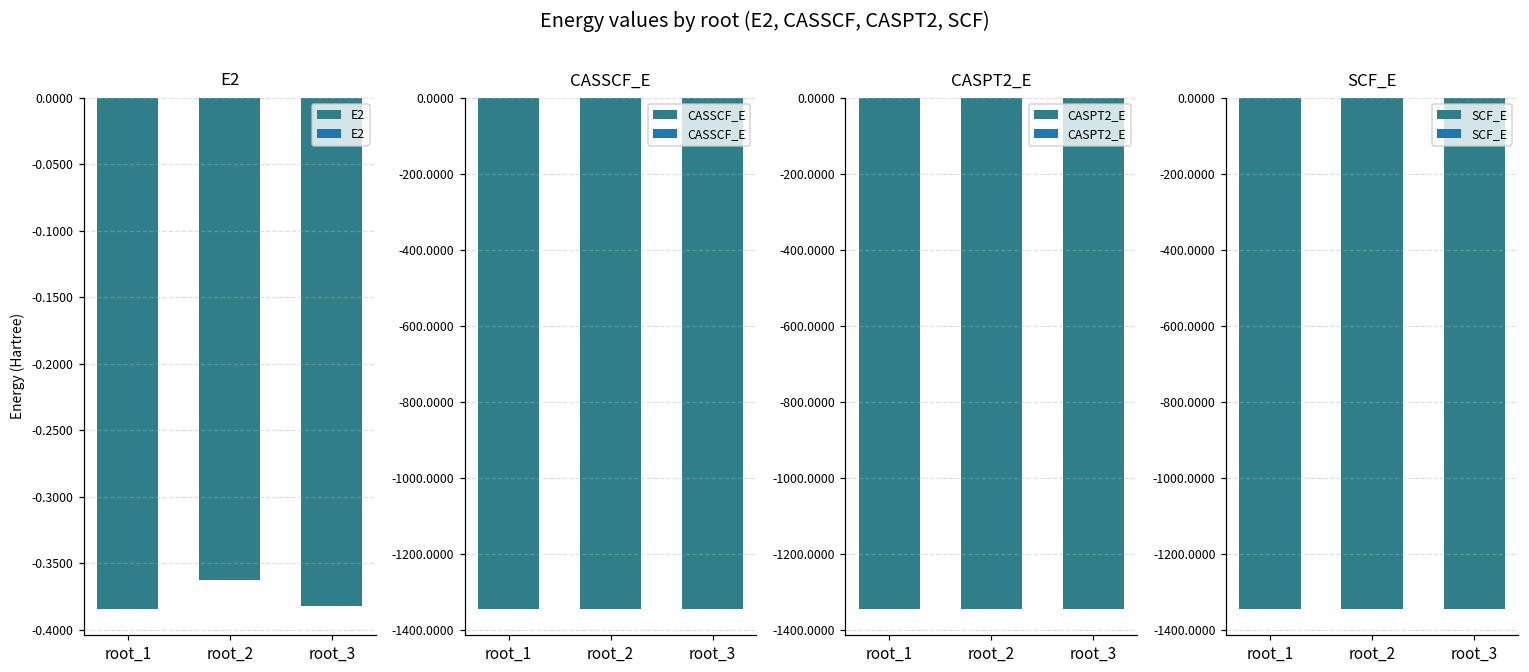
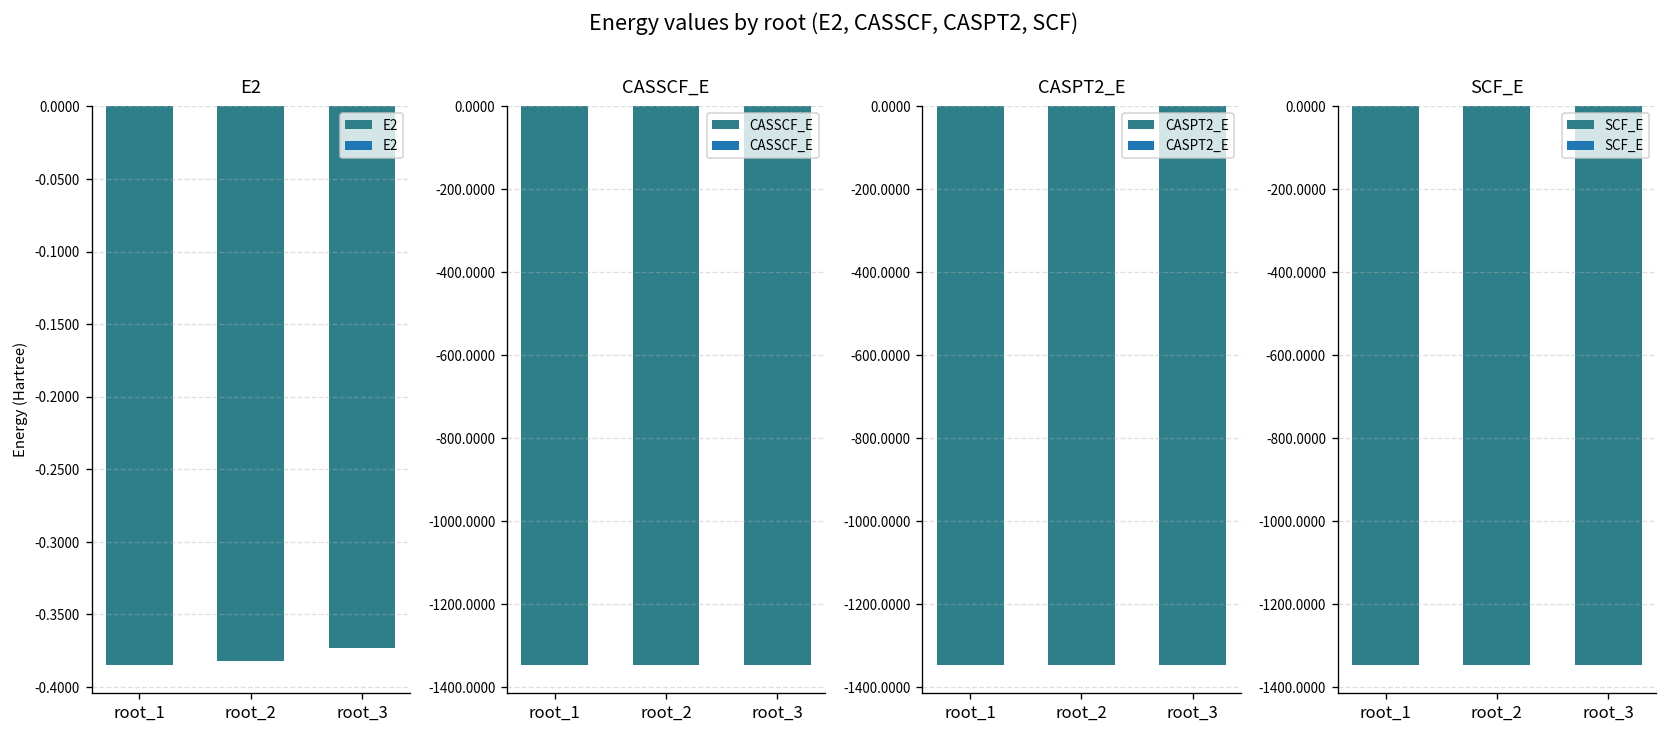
  {
    "E2": {
      "root_1": -0.385,
-     "root_2": -0.363,
-     "root_3": -0.382
+     "root_2": -0.382,
+     "root_3": -0.373
    },
    "CASSCF_E": {
      "root_1": -1350,
      "root_2": -1350,
      "root_3": -1350
    },
    "CASPT2_E": {
      "root_1": -1350,
      "root_2": -1350,
      "root_3": -1350
    },
    "SCF_E": {
      "root_1": -1350,
      "root_2": -1350,
      "root_3": -1350
    }
  }
